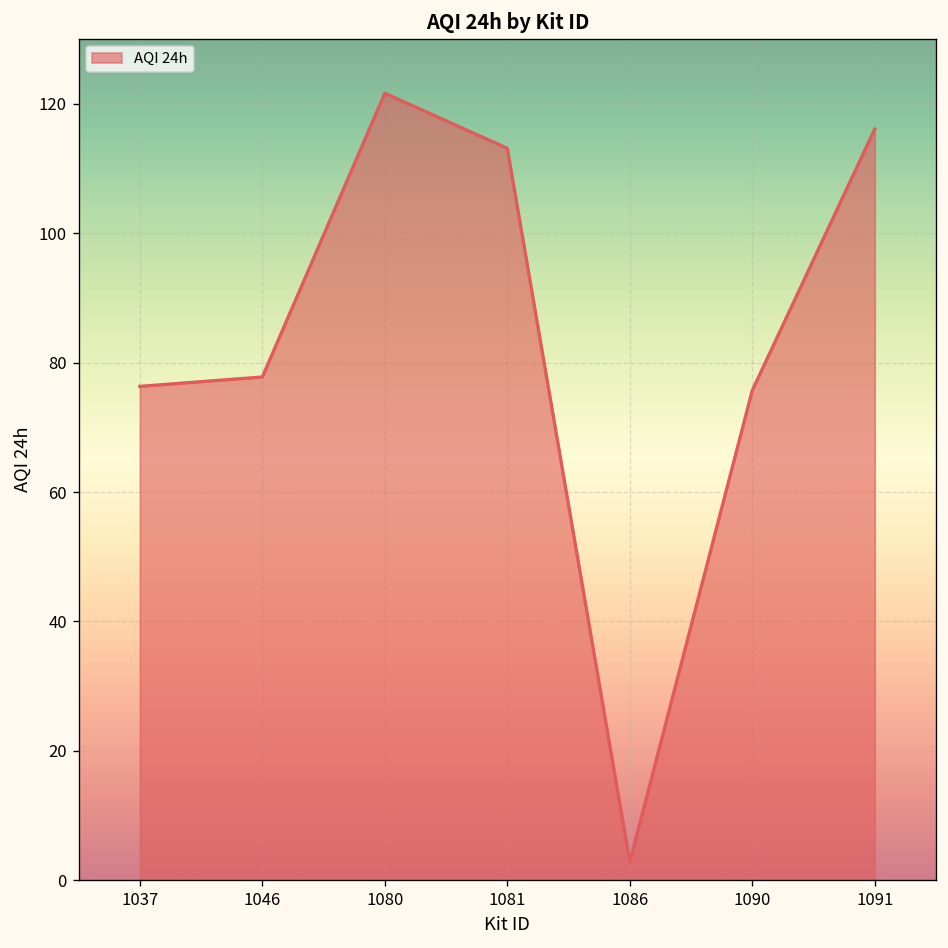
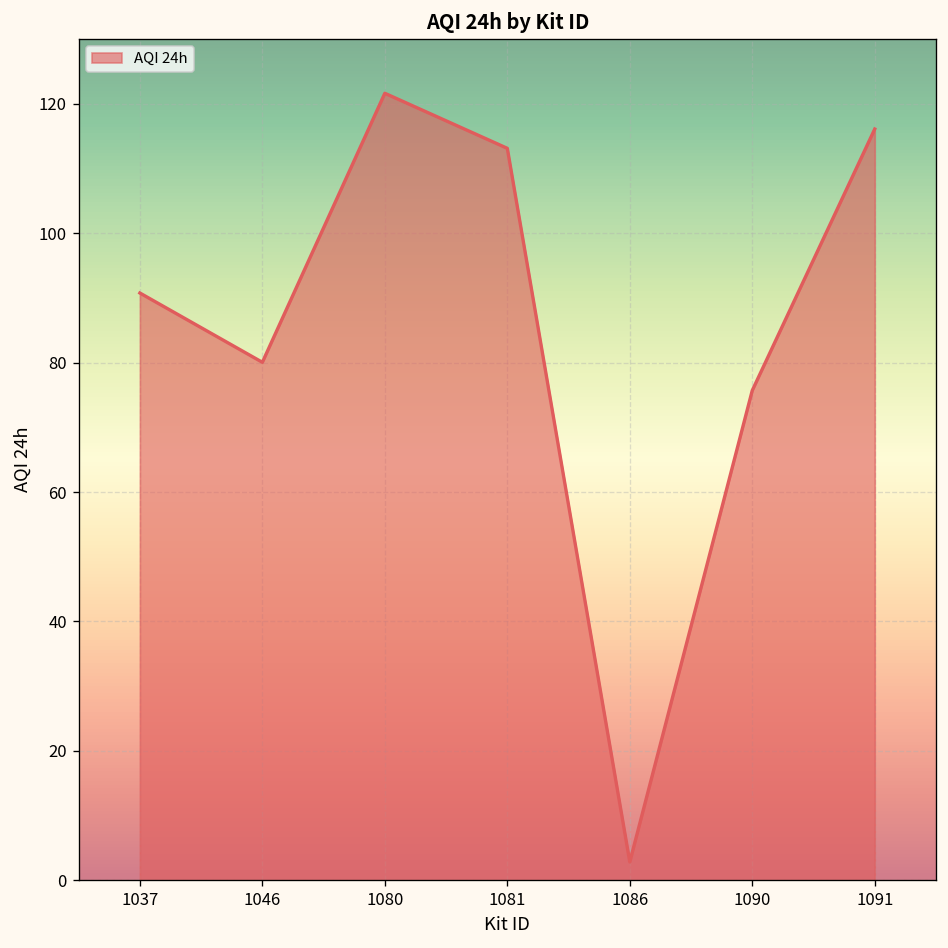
  {
-   "1037": 76,
-   "1046": 78,
+   "1037": 91,
+   "1046": 80,
    "1080": 122,
    "1081": 113,
    "1086": 3,
    "1090": 76,
    "1091": 116
  }
